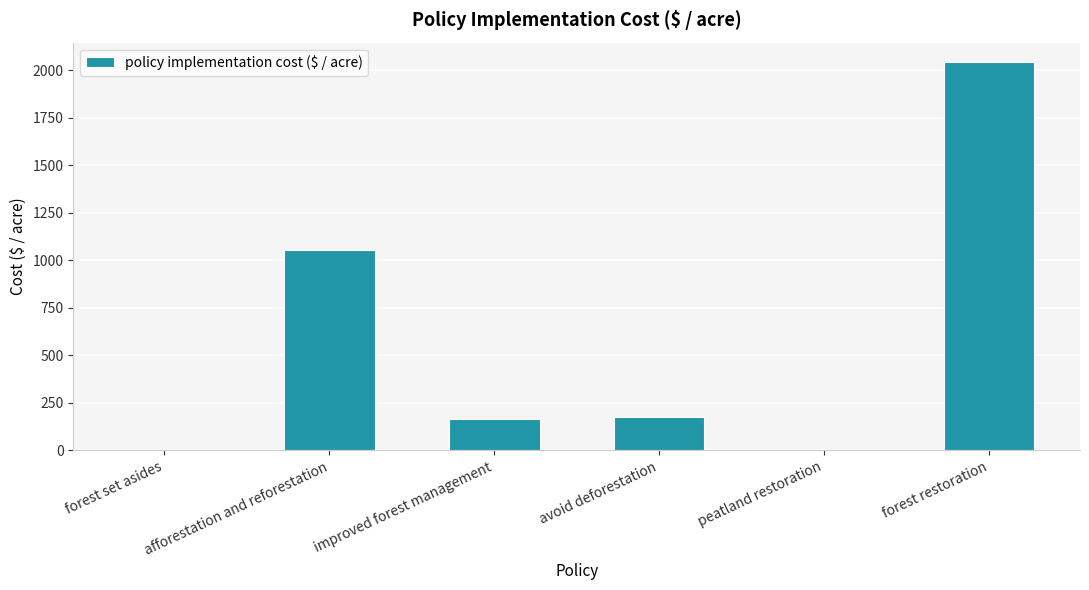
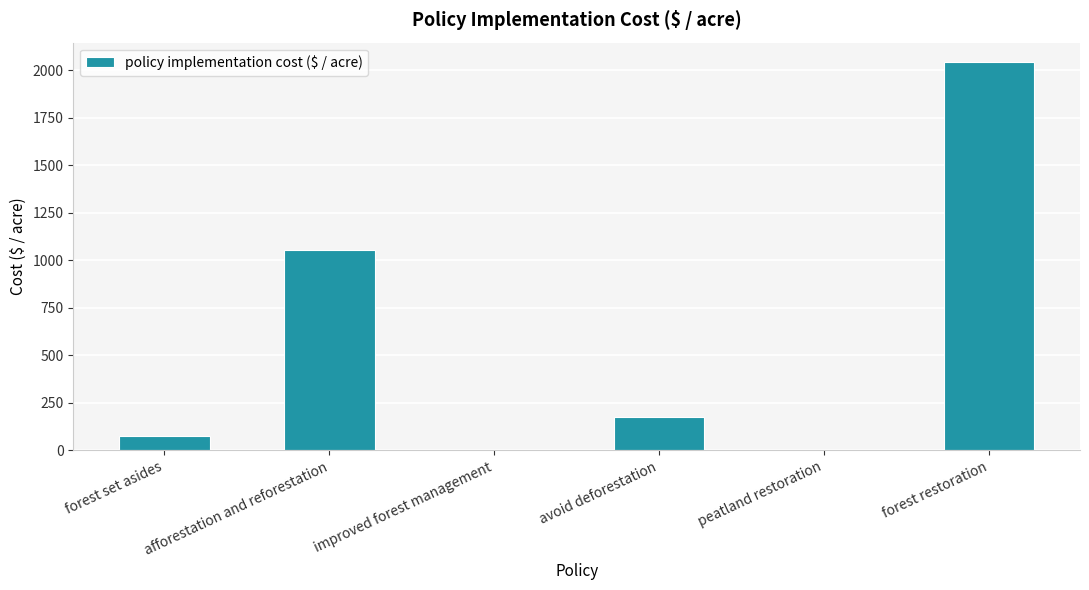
  {
-   "forest set asides": 0,
+   "forest set asides": 70,
    "afforestation and reforestation": 1060,
-   "improved forest management": 160,
+   "improved forest management": 0,
    "avoid deforestation": 180,
    "peatland restoration": 0,
    "forest restoration": 2040
  }
